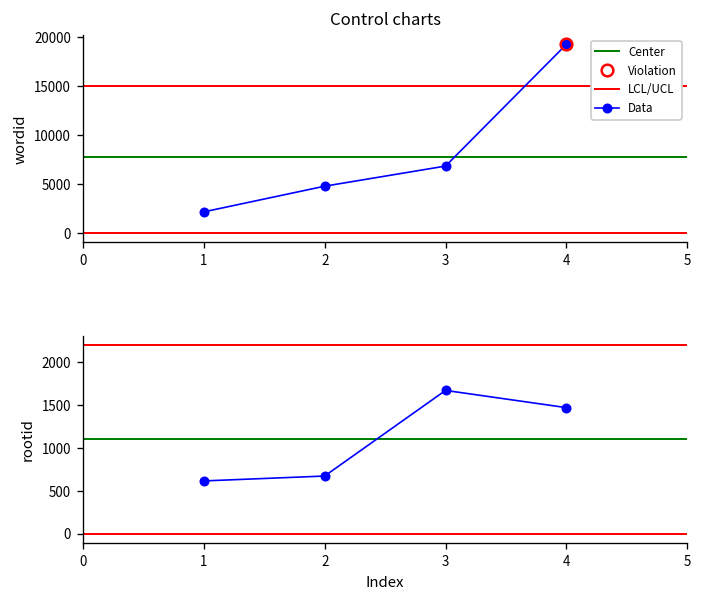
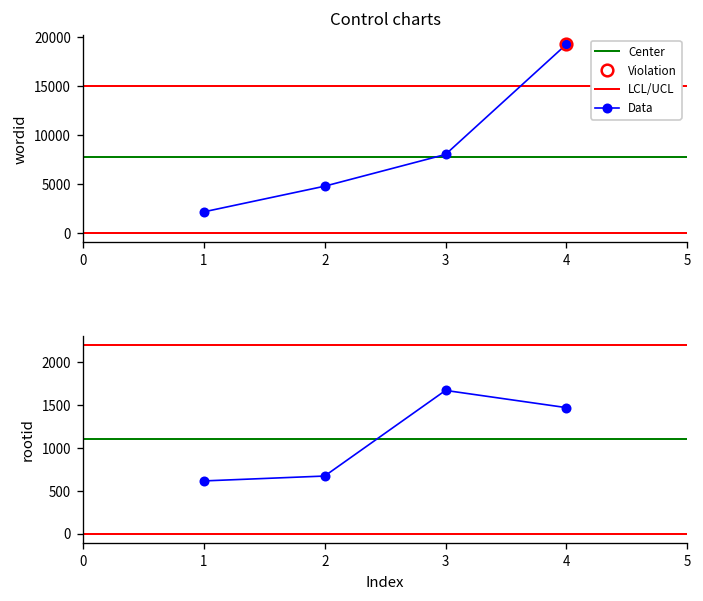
  {
    "Control charts": {
      "Data": {
        "1": 2000,
        "2": 5000,
-       "3": 7000
+       "3": 8000
      }
    }
  }
